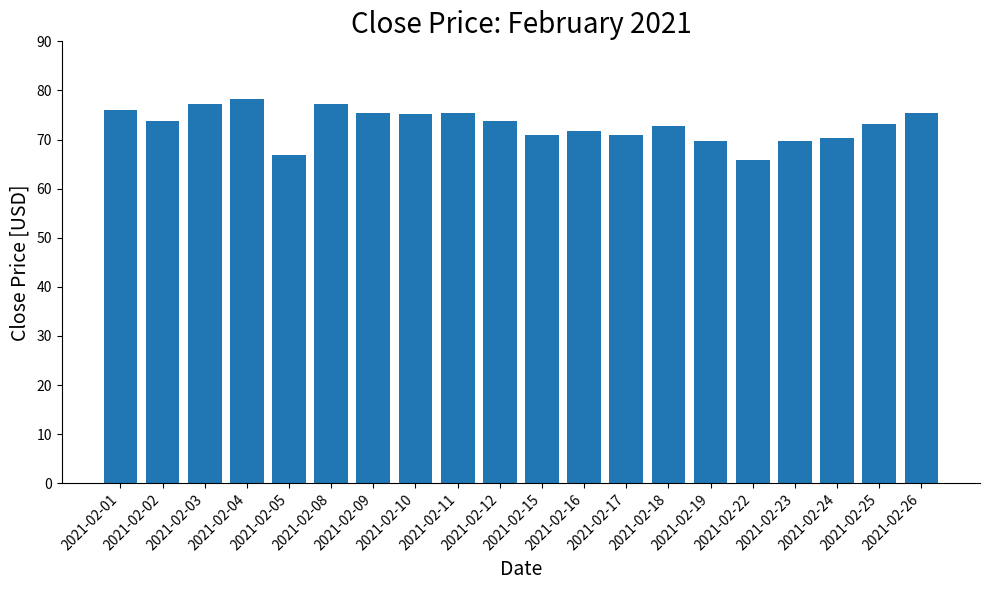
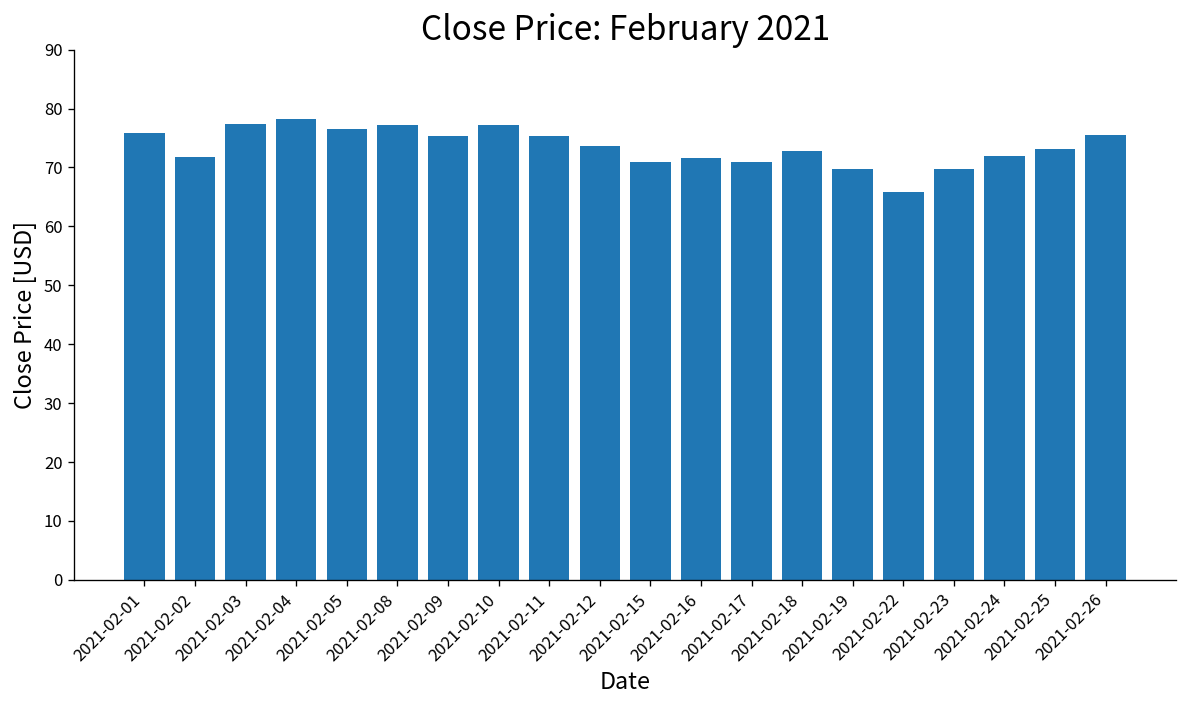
  {
    "2021-02-01": 76,
-   "2021-02-02": 74,
+   "2021-02-02": 72,
    "2021-02-03": 77,
    "2021-02-04": 78,
-   "2021-02-05": 67,
+   "2021-02-05": 76,
    "2021-02-08": 77,
    "2021-02-09": 75,
-   "2021-02-10": 75,
+   "2021-02-10": 77,
    "2021-02-11": 75,
    "2021-02-12": 74,
    "2021-02-15": 71,
    "2021-02-16": 72,
    "2021-02-17": 71,
    "2021-02-18": 73,
    "2021-02-19": 70,
    "2021-02-22": 66,
    "2021-02-23": 70,
-   "2021-02-24": 70,
+   "2021-02-24": 72,
    "2021-02-25": 73,
    "2021-02-26": 75
  }
